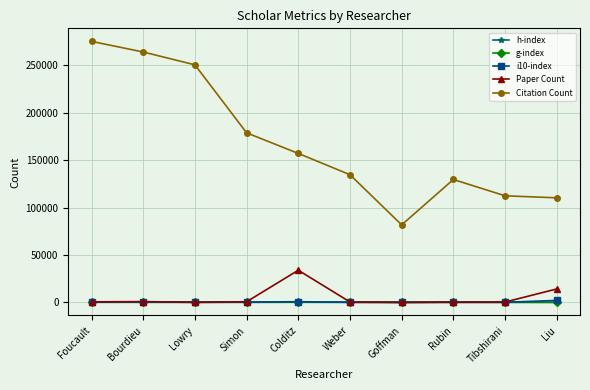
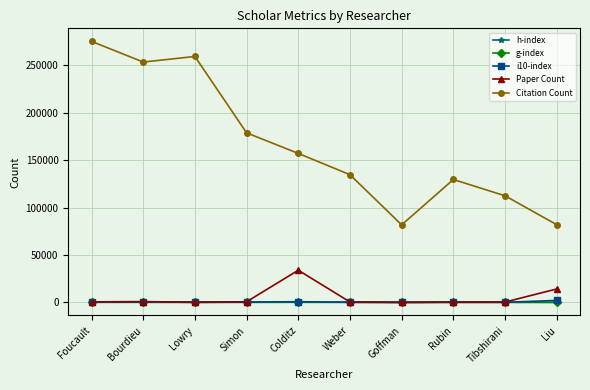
  {
    "Paper Count": {
      "Colditz": 30000,
      "Liu": 10000
    },
    "Citation Count": {
      "Foucault": 270000,
-     "Bourdieu": 260000,
-     "Lowry": 250000,
+     "Bourdieu": 250000,
+     "Lowry": 260000,
      "Simon": 180000,
      "Colditz": 160000,
      "Weber": 130000,
      "Goffman": 80000,
      "Rubin": 130000,
      "Tibshirani": 110000,
-     "Liu": 110000
+     "Liu": 80000
    }
  }
